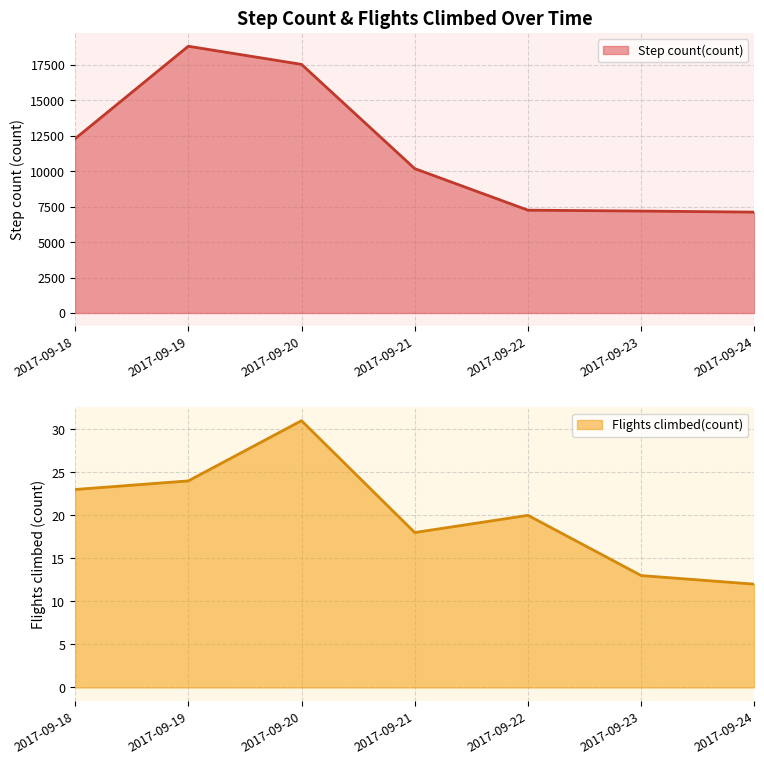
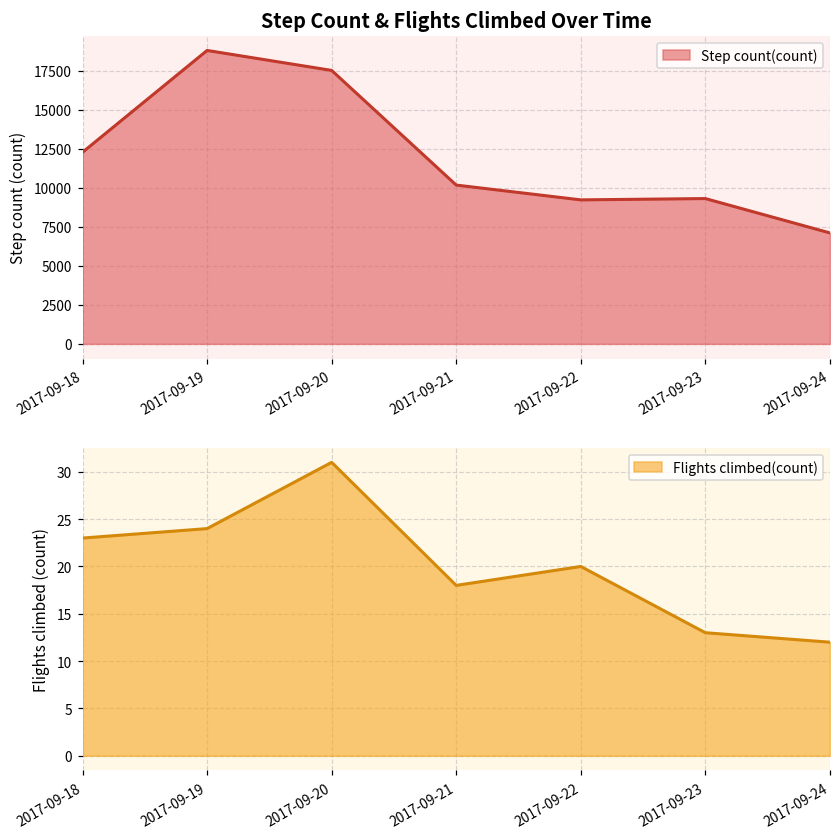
  {
    "Step Count & Flights Climbed Over Time": {
      "2017-09-18": 12300,
      "2017-09-19": 18800,
      "2017-09-20": 17500,
      "2017-09-21": 10200,
-     "2017-09-22": 7200,
-     "2017-09-23": 7200,
+     "2017-09-22": 9200,
+     "2017-09-23": 9300,
      "2017-09-24": 7100
    }
  }
